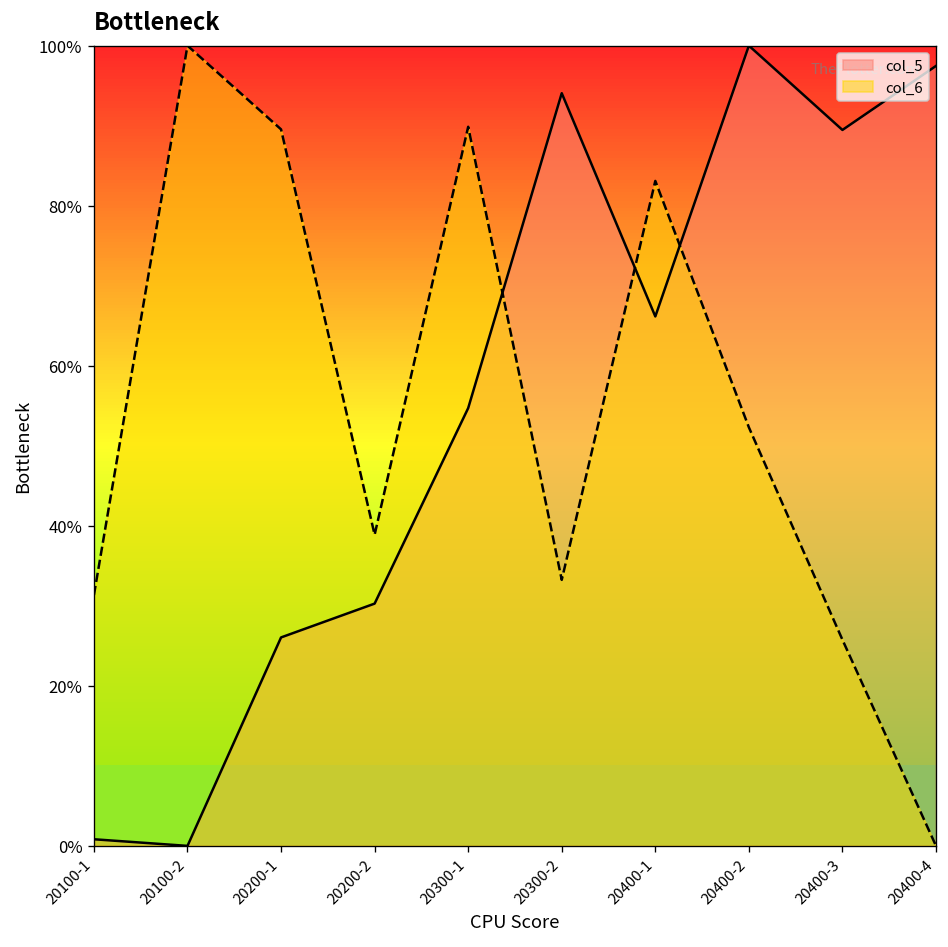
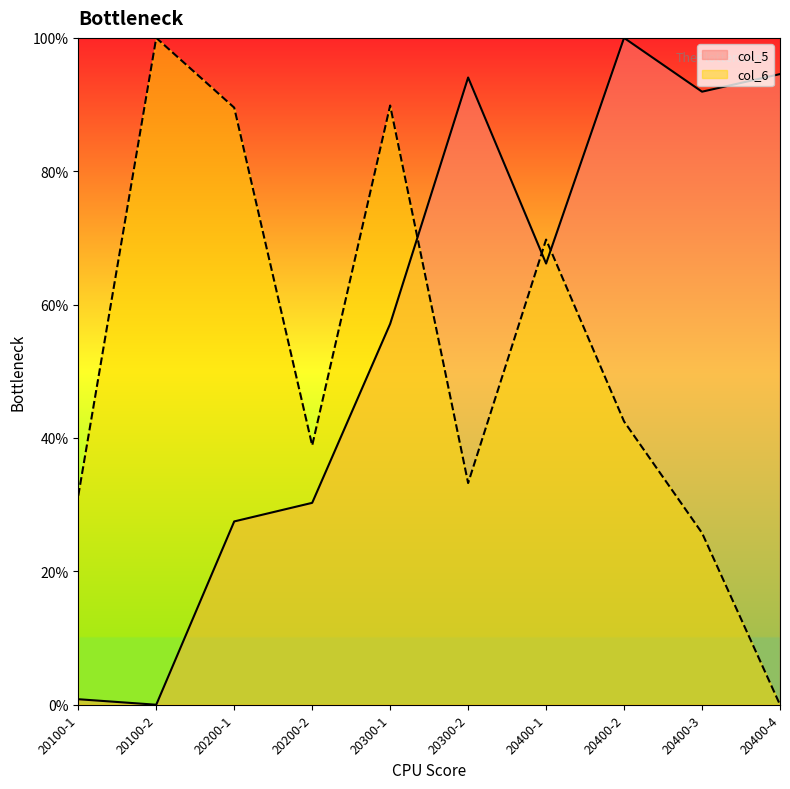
  {
    "col_5": {
      "20100-1": "1%",
      "20100-2": "0%",
-     "20200-1": "26%",
+     "20200-1": "27%",
      "20200-2": "30%",
-     "20300-1": "55%",
+     "20300-1": "57%",
      "20300-2": "94%",
      "20400-1": "66%",
      "20400-2": "100%",
-     "20400-3": "89%",
-     "20400-4": "97%"
+     "20400-3": "92%",
+     "20400-4": "95%"
    },
    "col_6": {
      "20100-1": "31%",
      "20100-2": "100%",
      "20200-1": "90%",
      "20200-2": "39%",
      "20300-1": "90%",
      "20300-2": "33%",
-     "20400-1": "83%",
-     "20400-2": "52%",
+     "20400-1": "70%",
+     "20400-2": "42%",
      "20400-3": "26%",
      "20400-4": "0%"
    }
  }
